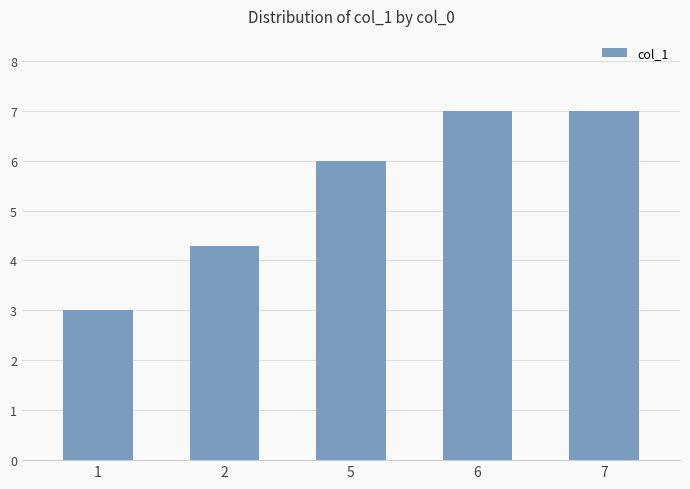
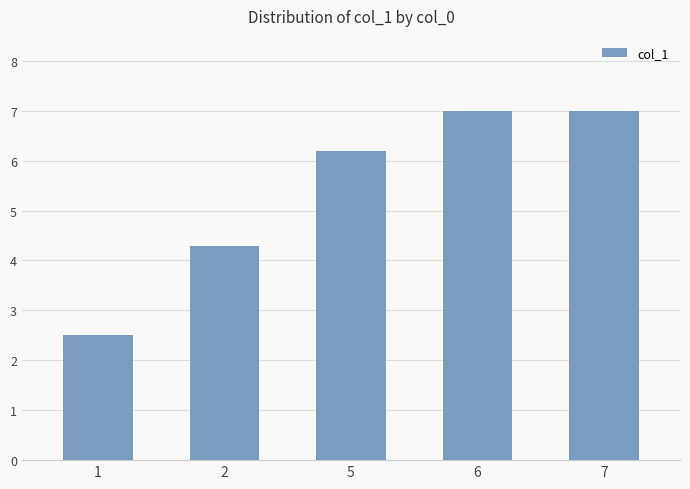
  {
-   "1": 3.0,
+   "1": 2.5,
    "2": 4.3,
-   "5": 6.0,
+   "5": 6.2,
    "6": 7.0,
    "7": 7.0
  }
